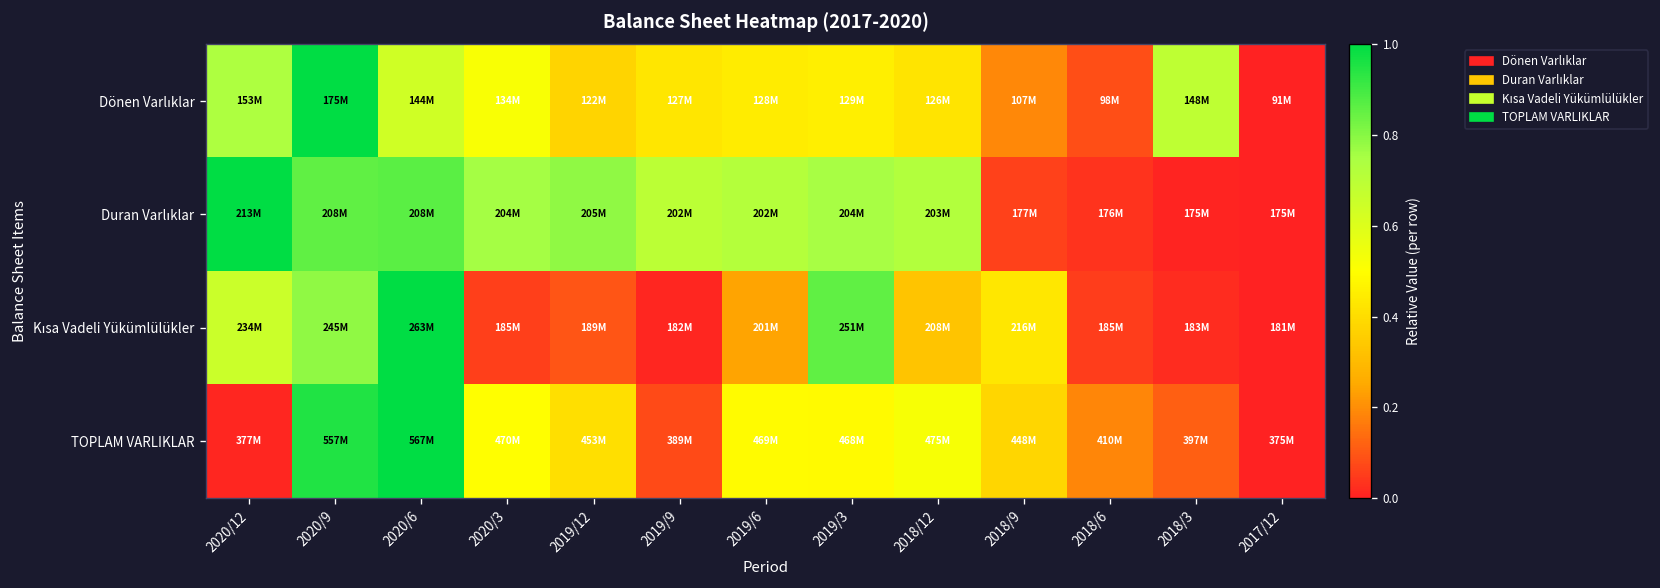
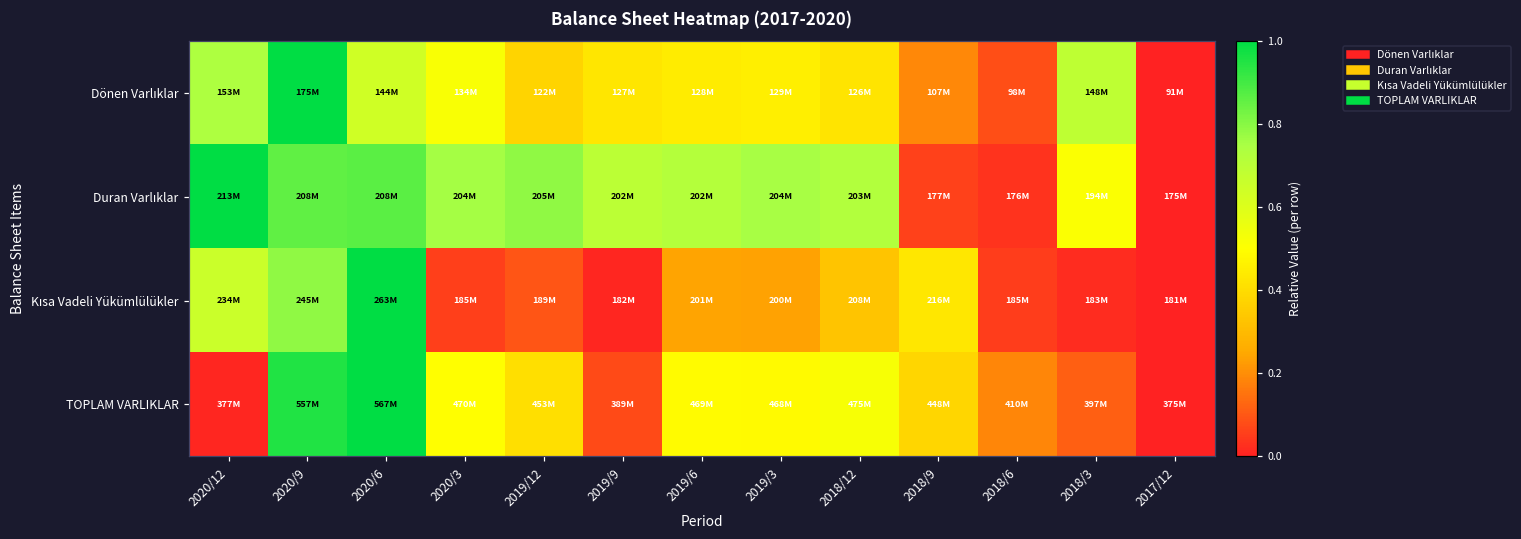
  {
    "Dönen Varlıklar": {
      "2020/12": "153M",
      "2020/9": "175M",
      "2020/6": "144M",
      "2020/3": "134M",
      "2019/12": "122M",
      "2019/9": "127M",
      "2019/6": "128M",
      "2019/3": "129M",
      "2018/12": "126M",
      "2018/9": "107M",
      "2018/6": "98M",
      "2018/3": "148M",
      "2017/12": "91M"
    },
    "Duran Varlıklar": {
      "2020/12": "213M",
      "2020/9": "208M",
      "2020/6": "208M",
      "2020/3": "204M",
      "2019/12": "205M",
      "2019/9": "202M",
      "2019/6": "202M",
      "2019/3": "204M",
      "2018/12": "203M",
      "2018/9": "177M",
      "2018/6": "176M",
-     "2018/3": "175M",
+     "2018/3": "194M",
      "2017/12": "175M"
    },
    "Kısa Vadeli Yükümlülükler": {
      "2020/12": "234M",
      "2020/9": "245M",
      "2020/6": "263M",
      "2020/3": "185M",
      "2019/12": "189M",
      "2019/9": "182M",
      "2019/6": "201M",
-     "2019/3": "251M",
+     "2019/3": "200M",
      "2018/12": "208M",
      "2018/9": "216M",
      "2018/6": "185M",
      "2018/3": "183M",
      "2017/12": "181M"
    },
    "TOPLAM VARLIKLAR": {
      "2020/12": "377M",
      "2020/9": "557M",
      "2020/6": "567M",
      "2020/3": "470M",
      "2019/12": "453M",
      "2019/9": "389M",
      "2019/6": "469M",
      "2019/3": "468M",
      "2018/12": "475M",
      "2018/9": "448M",
      "2018/6": "410M",
      "2018/3": "397M",
      "2017/12": "375M"
    }
  }
